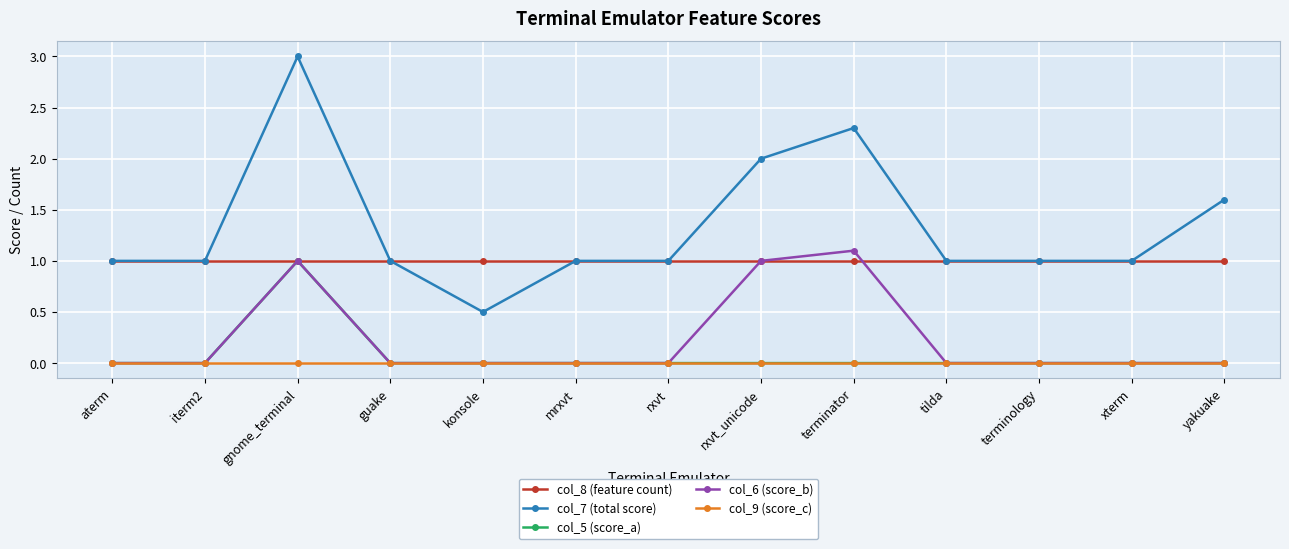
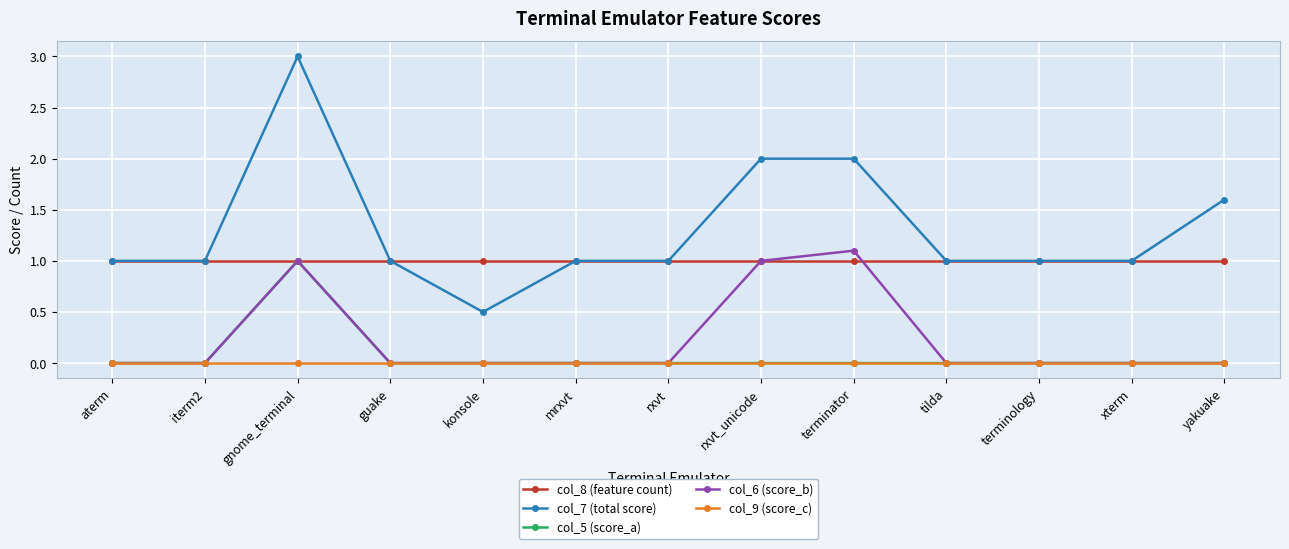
  {
    "col_8 (feature count)": {
      "konsole": 1.0,
      "terminator": 1.0,
      "yakuake": 1.0
    },
    "col_7 (total score)": {
      "gnome_terminal": 3.0,
      "konsole": 0.5,
      "rxvt_unicode": 2.0,
-     "terminator": 2.3,
+     "terminator": 2.0,
      "yakuake": 1.6
    },
    "col_6 (score_b)": {
      "terminator": 1.1
    },
    "col_9 (score_c)": {
      "gnome_terminal": 0.0
    }
  }
